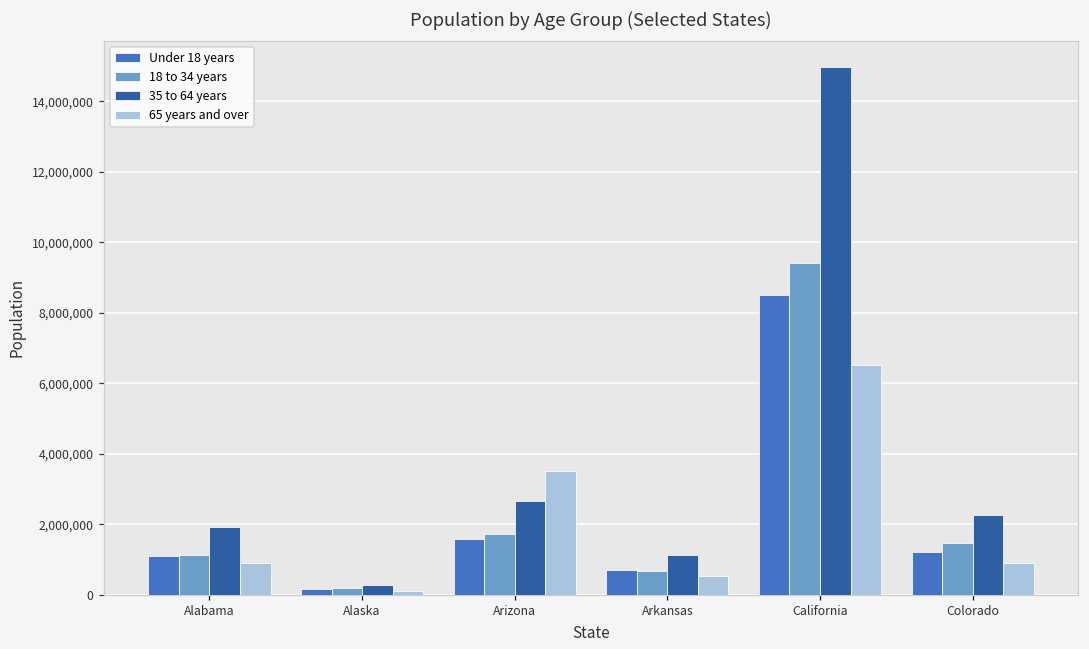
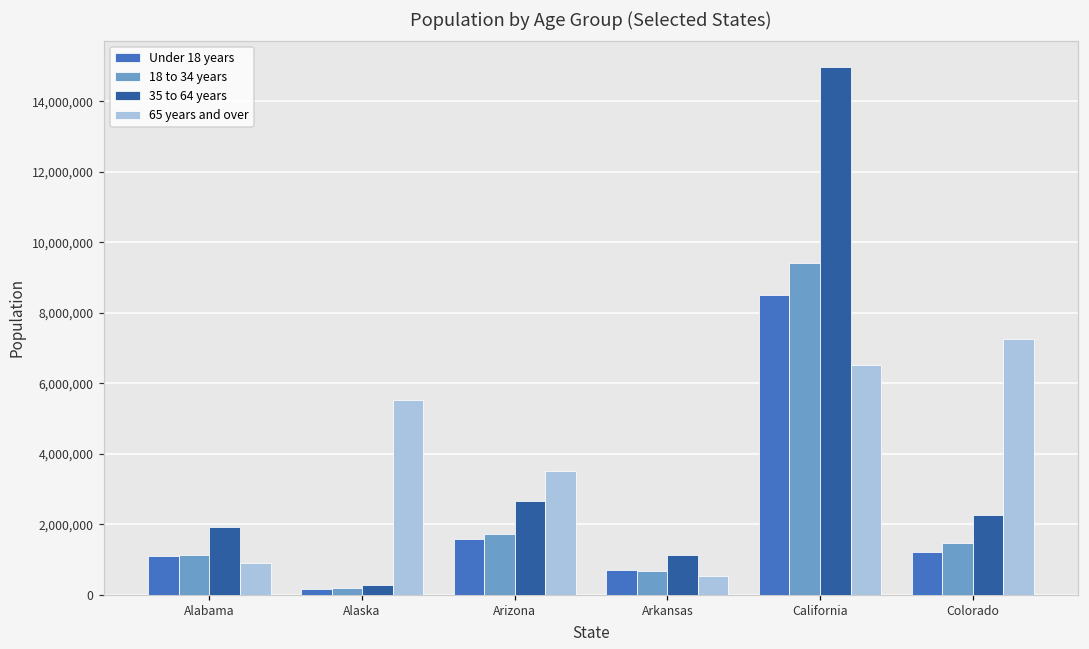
  {
    "65 years and over": {
      "Alabama": "900,000",
-     "Alaska": "100,000",
+     "Alaska": "5,500,000",
      "Arizona": "3,500,000",
      "Arkansas": "500,000",
      "California": "6,500,000",
-     "Colorado": "900,000"
+     "Colorado": "7,300,000"
    }
  }
